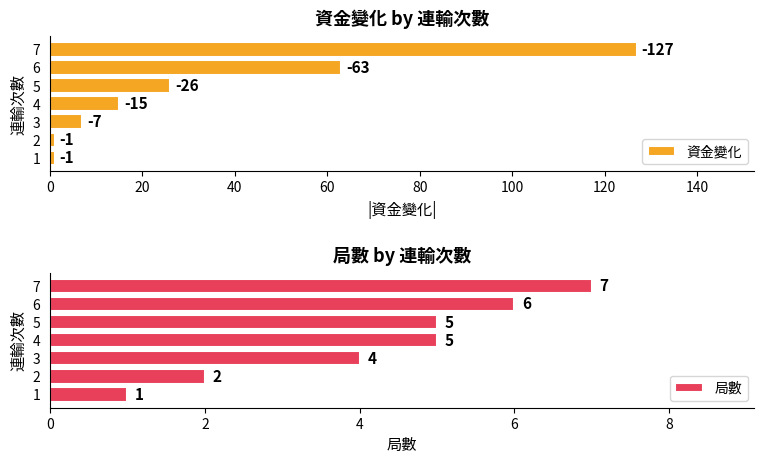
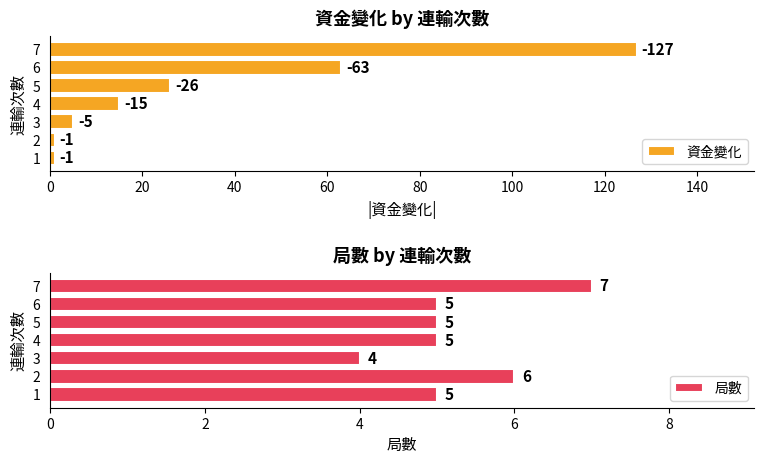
  {
    "資金變化 by 連輸次數": {
-     "3": -7
+     "3": -5
    },
    "局數 by 連輸次數": {
      "7": 7,
-     "6": 6,
+     "6": 5,
      "5": 5,
      "4": 5,
      "3": 4,
-     "2": 2,
-     "1": 1
+     "2": 6,
+     "1": 5
    }
  }
